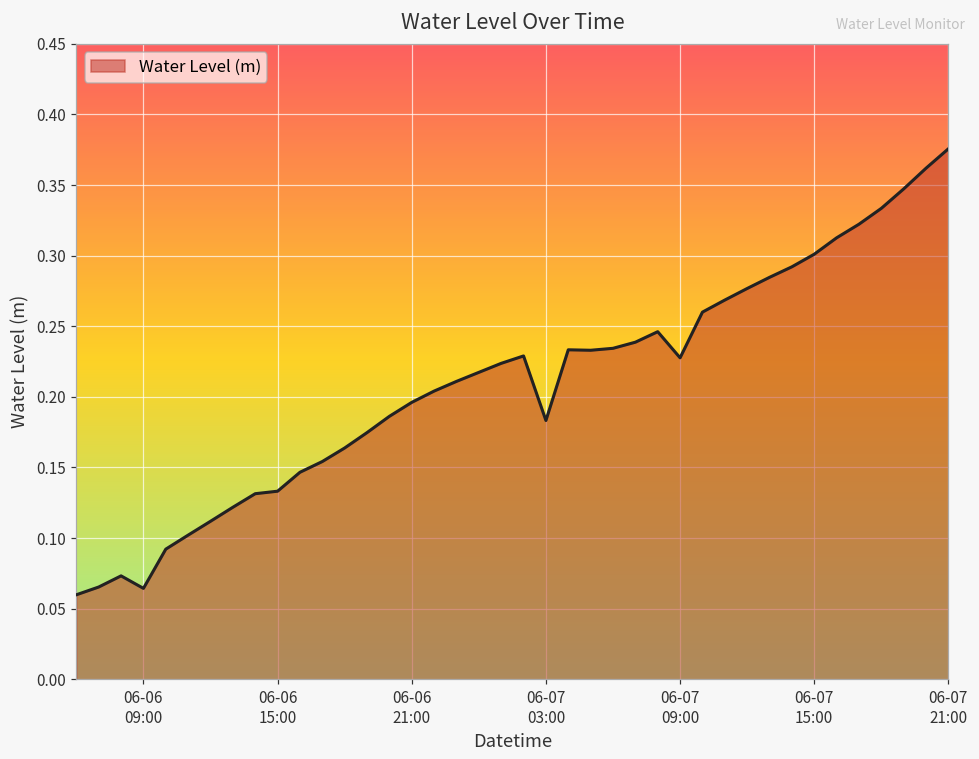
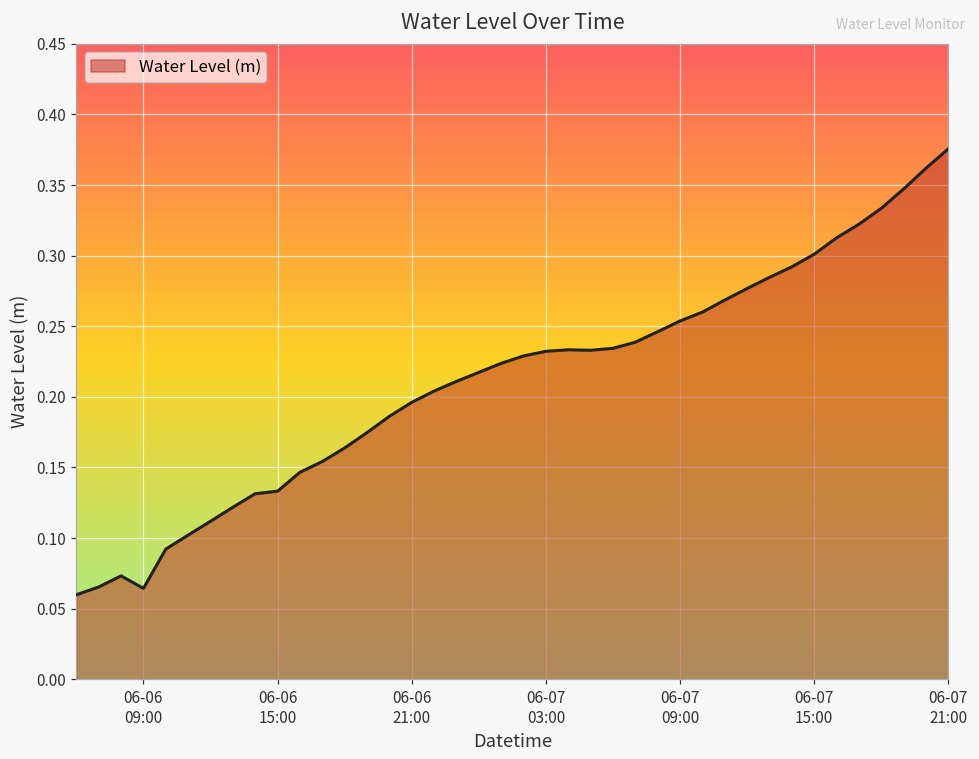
  {
    "06-06 09:00": 0.064,
    "06-06 15:00": 0.133,
    "06-06 21:00": 0.196,
-   "06-07 03:00": 0.183,
-   "06-07 09:00": 0.228,
+   "06-07 03:00": 0.232,
+   "06-07 09:00": 0.254,
    "06-07 15:00": 0.301,
    "06-07 21:00": 0.376
  }
